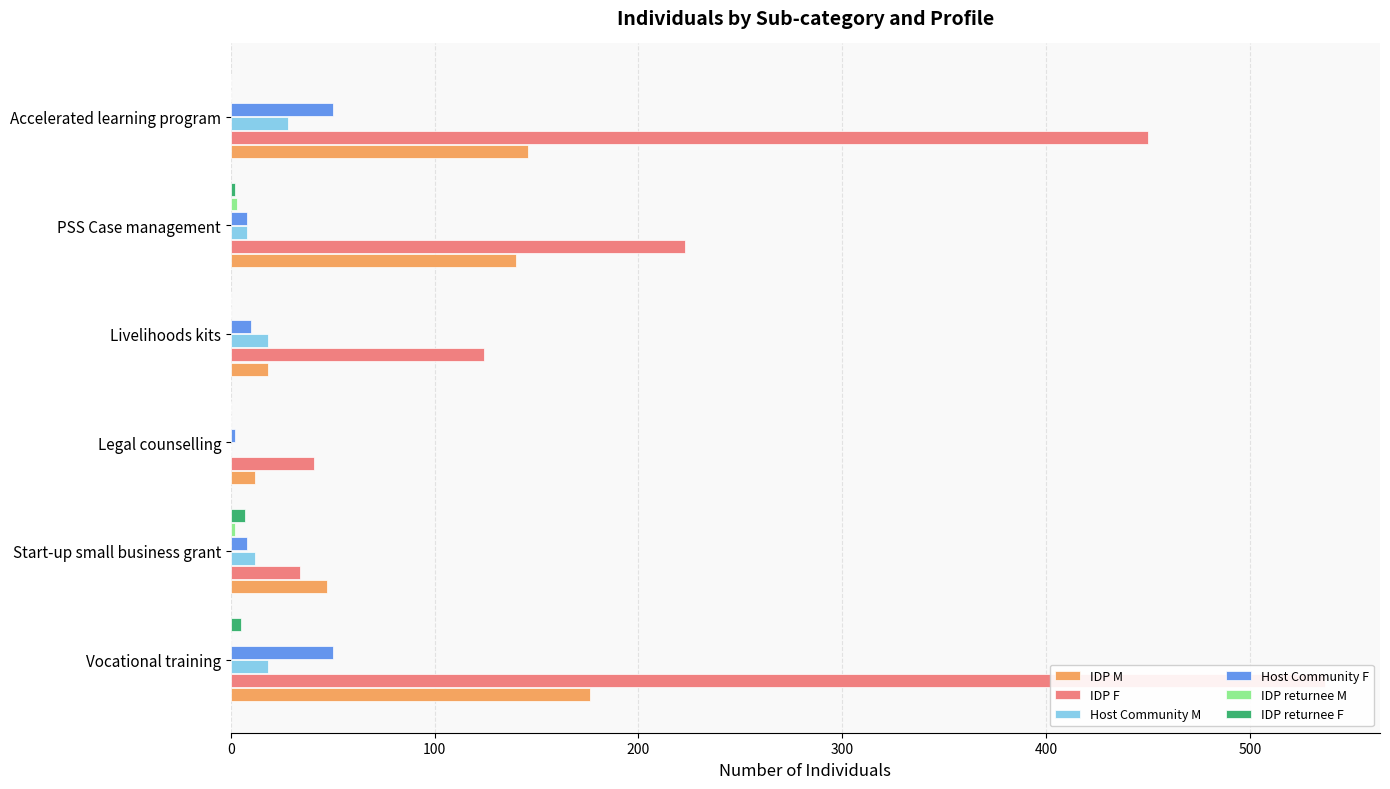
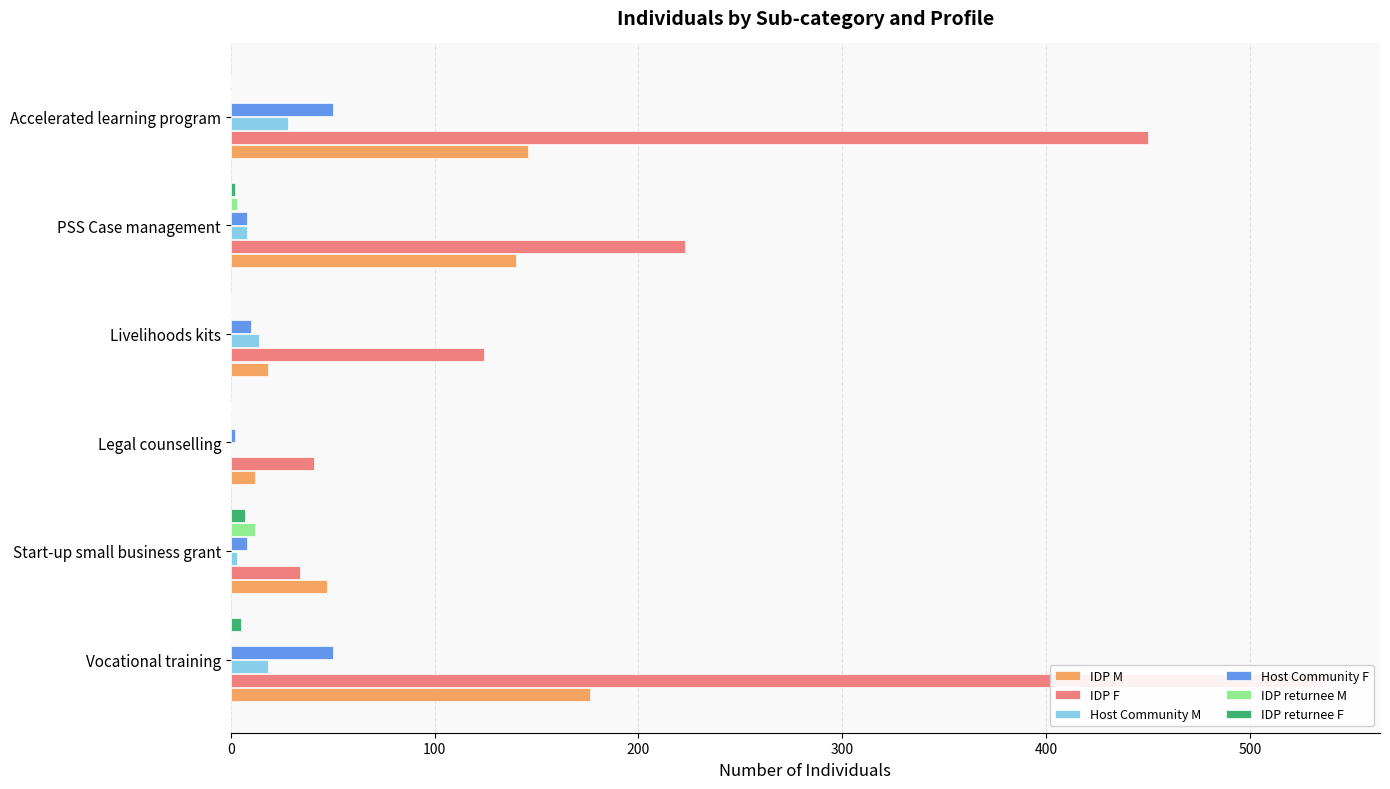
  {
    "Host Community M": {
      "Accelerated learning program": 28,
      "PSS Case management": 8,
-     "Livelihoods kits": 18,
+     "Livelihoods kits": 14,
      "Legal counselling": 0,
-     "Start-up small business grant": 12,
+     "Start-up small business grant": 3,
      "Vocational training": 18
    },
    "Host Community F": {
      "Accelerated learning program": 50,
      "PSS Case management": 8,
      "Livelihoods kits": 10,
      "Legal counselling": 2,
      "Start-up small business grant": 8,
      "Vocational training": 50
    },
    "IDP returnee M": {
      "Accelerated learning program": 0,
      "PSS Case management": 3,
      "Livelihoods kits": 0,
      "Legal counselling": 0,
-     "Start-up small business grant": 2,
+     "Start-up small business grant": 12,
      "Vocational training": 0
    },
    "IDP returnee F": {
      "Accelerated learning program": 0,
      "PSS Case management": 2,
      "Livelihoods kits": 0,
      "Legal counselling": 0,
      "Start-up small business grant": 7,
      "Vocational training": 5
    }
  }
